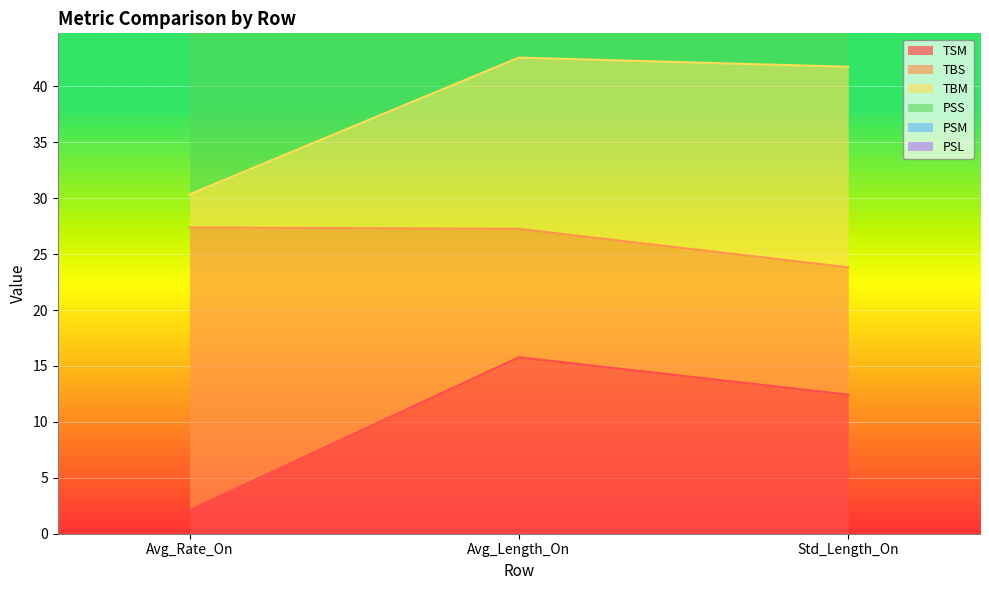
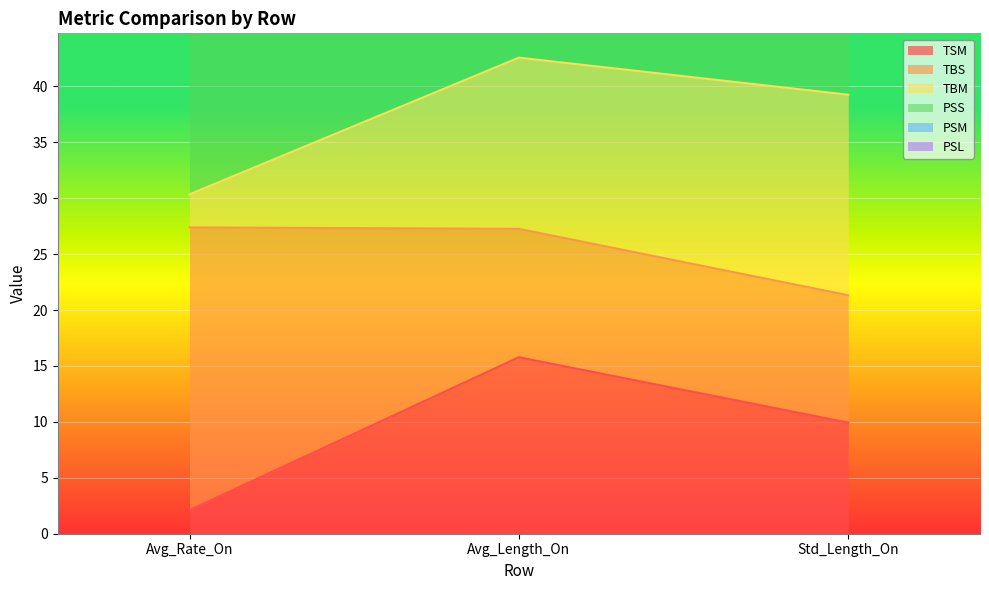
  {
    "TSM": {
      "Avg_Rate_On": 2.1,
      "Avg_Length_On": 15.8,
-     "Std_Length_On": 12.4
+     "Std_Length_On": 9.9
    },
    "TBS": {
      "Avg_Rate_On": 25.3,
      "Avg_Length_On": 11.5,
      "Std_Length_On": 11.4
    },
    "TBM": {
      "Avg_Rate_On": 3.0,
      "Avg_Length_On": 15.3,
      "Std_Length_On": 17.9
    },
    "PSS": {
      "Avg_Rate_On": 14.2
    }
  }
